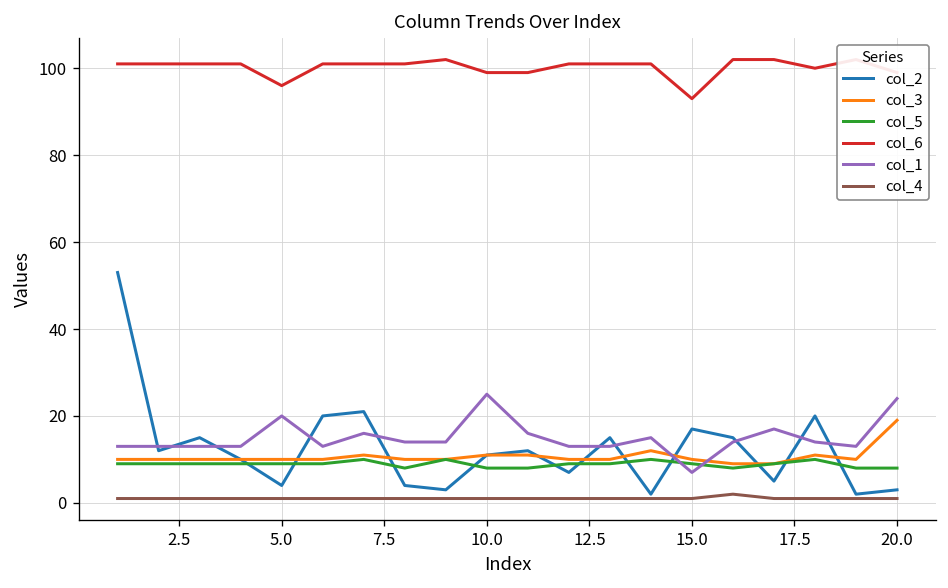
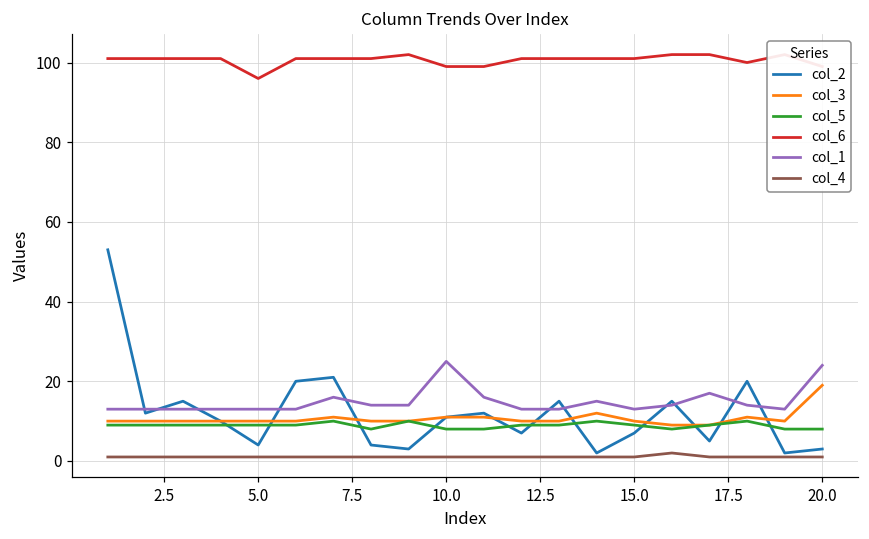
  {
    "col_2": {
      "5.0": 4,
-     "15.0": 17,
+     "15.0": 7,
      "20.0": 3
    },
    "col_3": {
      "5.0": 10,
      "15.0": 10,
      "20.0": 19
    },
    "col_5": {
      "5.0": 9,
      "10.0": 8,
      "15.0": 9,
      "20.0": 8
    },
    "col_6": {
      "5.0": 96,
      "10.0": 99,
-     "15.0": 93
+     "15.0": 101
    },
    "col_1": {
-     "5.0": 20,
+     "5.0": 13,
      "10.0": 25,
-     "15.0": 7,
+     "15.0": 13,
      "20.0": 24
    },
    "col_4": {
      "5.0": 1,
      "10.0": 1,
      "15.0": 1,
      "20.0": 1
    }
  }
